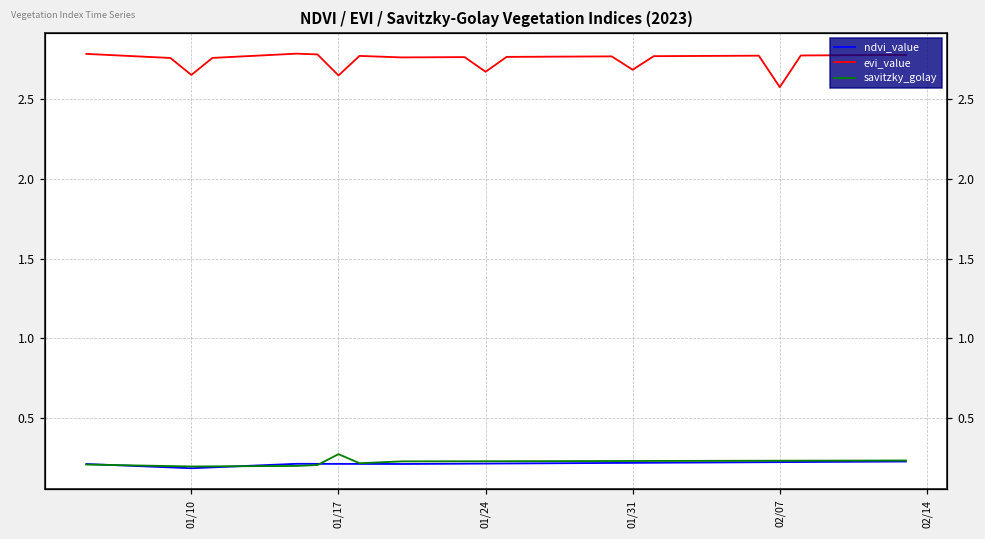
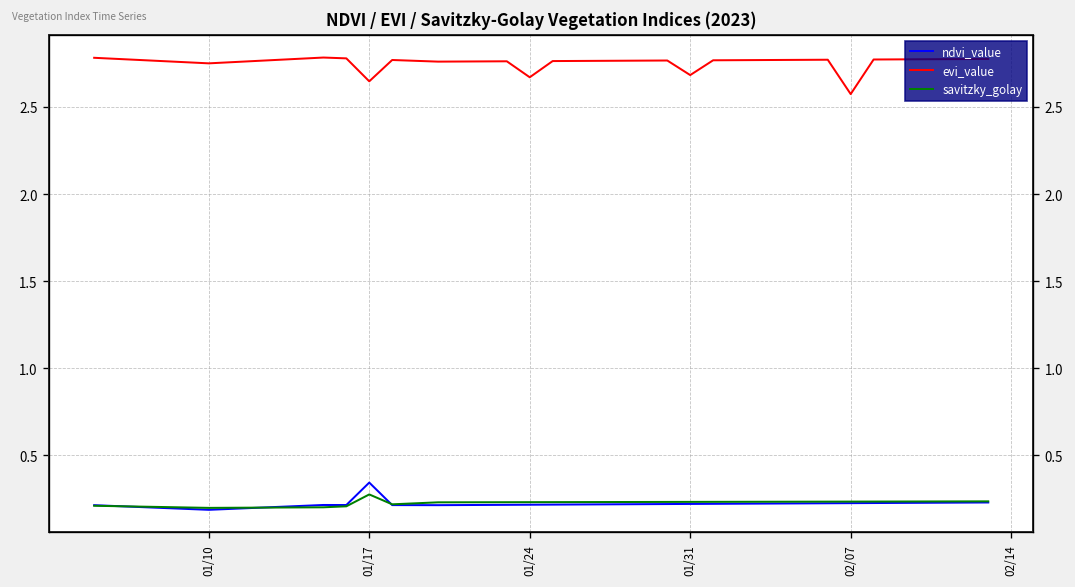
  {
    "ndvi_value": {
-     "01/17": 0.21
+     "01/17": 0.34
    },
    "evi_value": {
-     "01/10": 2.65,
+     "01/10": 2.75,
      "01/17": 2.65,
      "01/24": 2.67,
      "01/31": 2.68,
      "02/07": 2.57
    },
    "savitzky_golay": {
      "01/17": 0.27
    }
  }
